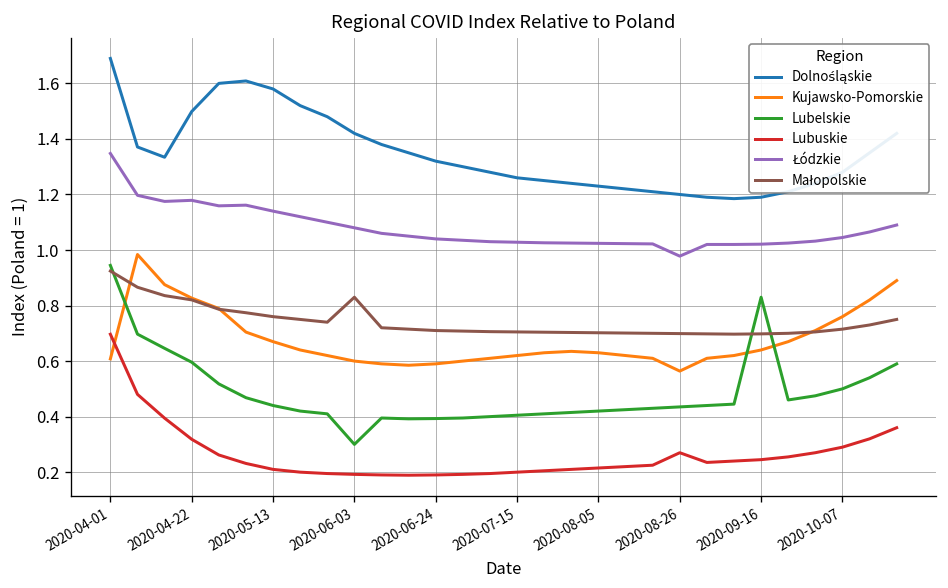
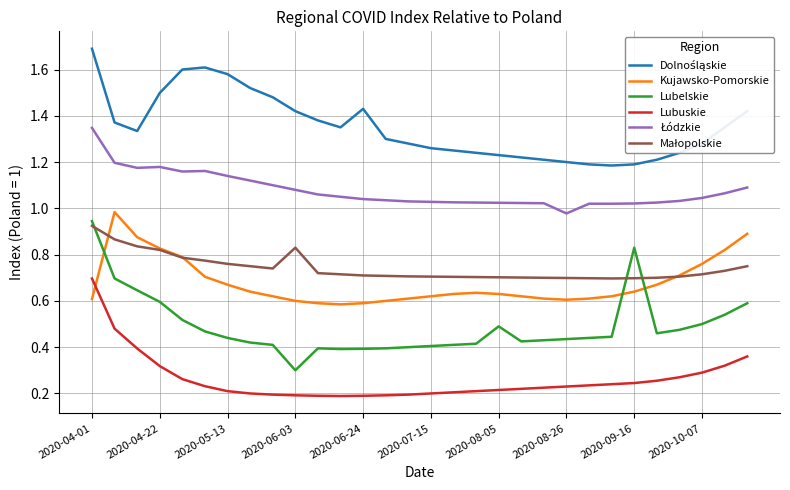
  {
    "Dolnośląskie": {
      "2020-04-01": 1.69,
      "2020-04-22": 1.50,
      "2020-05-13": 1.58,
      "2020-06-03": 1.42,
-     "2020-06-24": 1.32,
+     "2020-06-24": 1.43,
      "2020-07-15": 1.26,
      "2020-08-05": 1.23,
      "2020-08-26": 1.20,
      "2020-09-16": 1.19
    },
    "Kujawsko-Pomorskie": {
      "2020-04-01": 0.61,
      "2020-05-13": 0.67,
      "2020-06-03": 0.60,
      "2020-06-24": 0.59,
      "2020-07-15": 0.62,
      "2020-08-05": 0.63,
-     "2020-08-26": 0.56,
+     "2020-08-26": 0.61,
      "2020-09-16": 0.64,
      "2020-10-07": 0.76
    },
    "Lubelskie": {
      "2020-04-01": 0.94,
      "2020-04-22": 0.60,
      "2020-05-13": 0.44,
      "2020-06-03": 0.30,
      "2020-06-24": 0.39,
      "2020-07-15": 0.41,
-     "2020-08-05": 0.42,
+     "2020-08-05": 0.49,
      "2020-08-26": 0.44,
      "2020-09-16": 0.83,
      "2020-10-07": 0.50
    },
    "Lubuskie": {
      "2020-04-01": 0.70,
      "2020-04-22": 0.32,
      "2020-05-13": 0.21,
      "2020-06-03": 0.19,
      "2020-06-24": 0.19,
      "2020-07-15": 0.20,
      "2020-08-05": 0.22,
-     "2020-08-26": 0.27,
+     "2020-08-26": 0.23,
      "2020-09-16": 0.25,
      "2020-10-07": 0.29
    },
    "Łódzkie": {
      "2020-04-01": 1.35,
      "2020-04-22": 1.18,
      "2020-05-13": 1.14,
      "2020-06-03": 1.08,
      "2020-06-24": 1.04,
      "2020-07-15": 1.03,
      "2020-08-05": 1.02,
      "2020-08-26": 0.98,
      "2020-09-16": 1.02,
      "2020-10-07": 1.05
    },
    "Małopolskie": {
      "2020-04-01": 0.92,
      "2020-05-13": 0.76,
      "2020-06-03": 0.83,
      "2020-06-24": 0.71,
      "2020-07-15": 0.71,
      "2020-08-05": 0.70,
      "2020-08-26": 0.70,
      "2020-09-16": 0.70,
      "2020-10-07": 0.72
    }
  }
